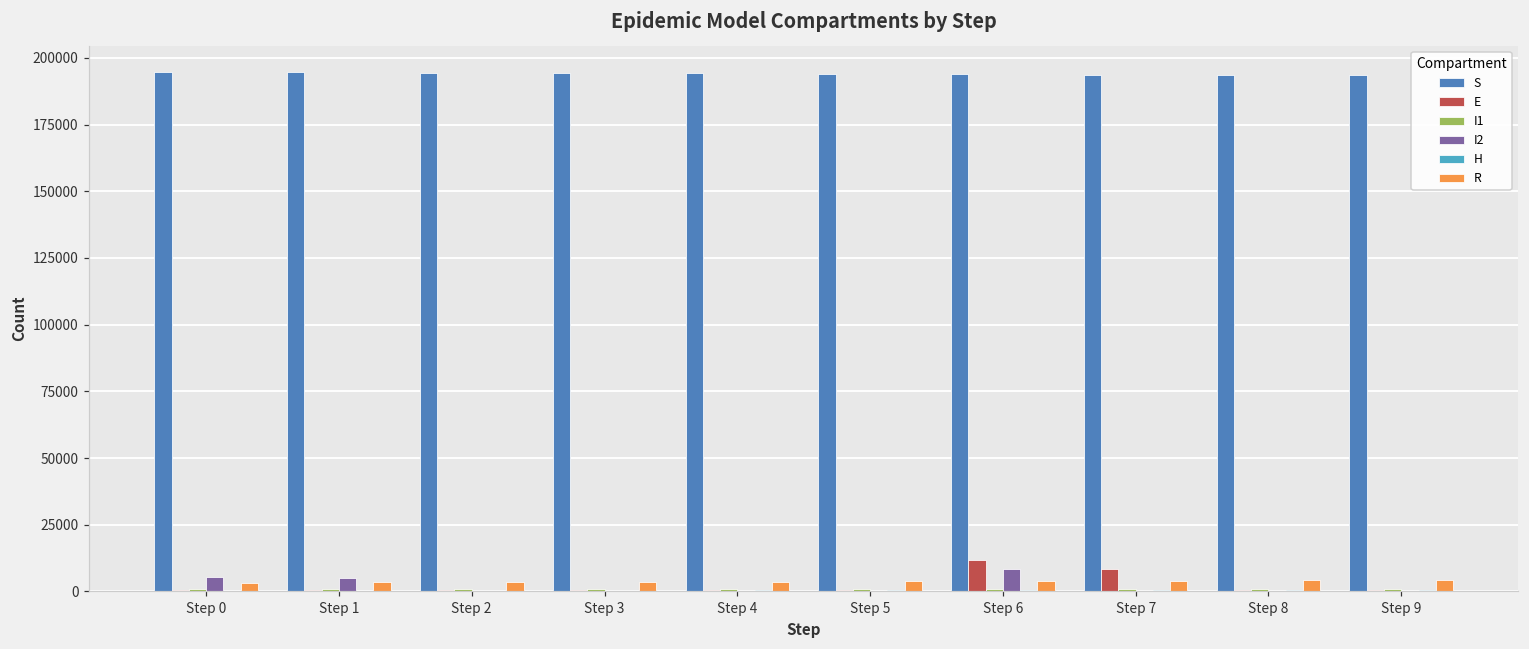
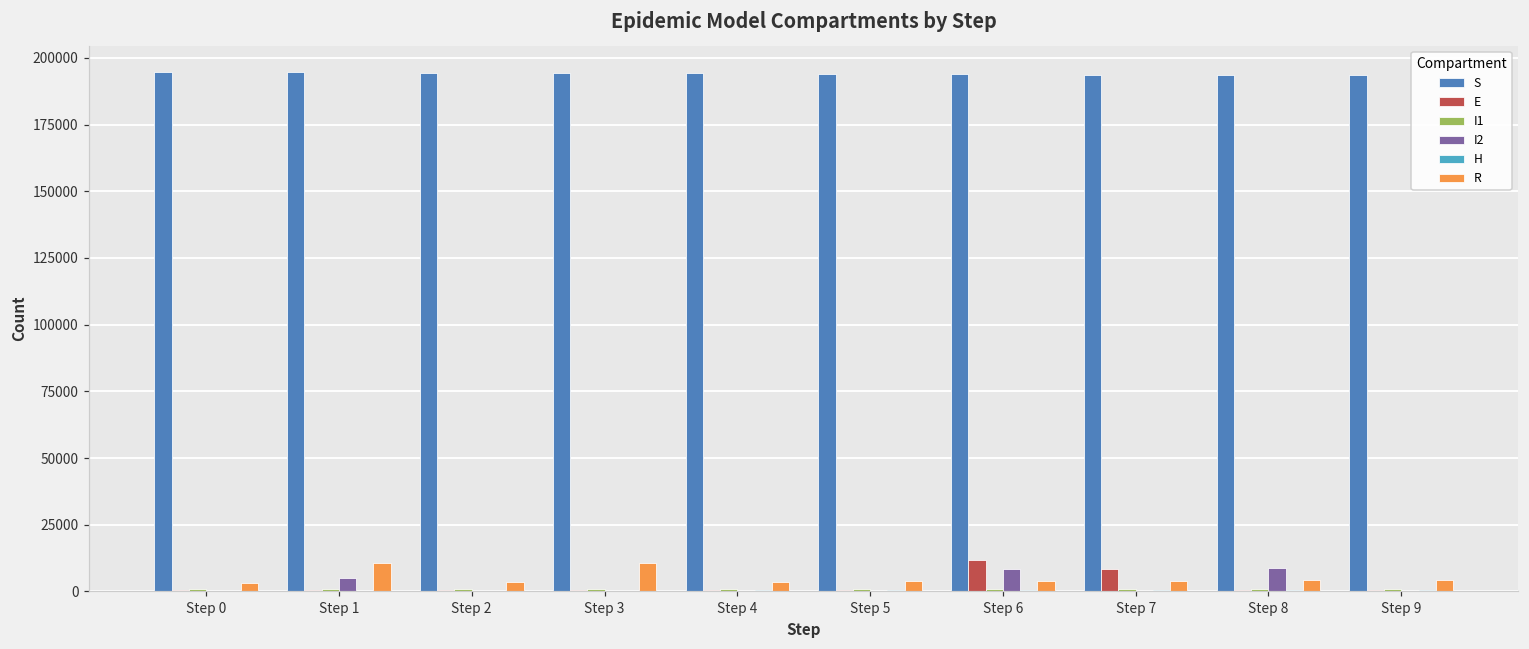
  {
    "E": {
      "Step 6": 12000,
      "Step 7": 8000
    },
    "I2": {
-     "Step 0": 6000,
+     "Step 0": 0,
      "Step 1": 5000,
      "Step 6": 8000,
-     "Step 8": 0
+     "Step 8": 9000
    },
    "R": {
      "Step 0": 3000,
-     "Step 1": 3000,
+     "Step 1": 11000,
      "Step 2": 4000,
-     "Step 3": 4000,
+     "Step 3": 11000,
      "Step 4": 4000,
      "Step 5": 4000,
      "Step 6": 4000,
      "Step 7": 4000,
      "Step 8": 4000,
      "Step 9": 4000
    }
  }
